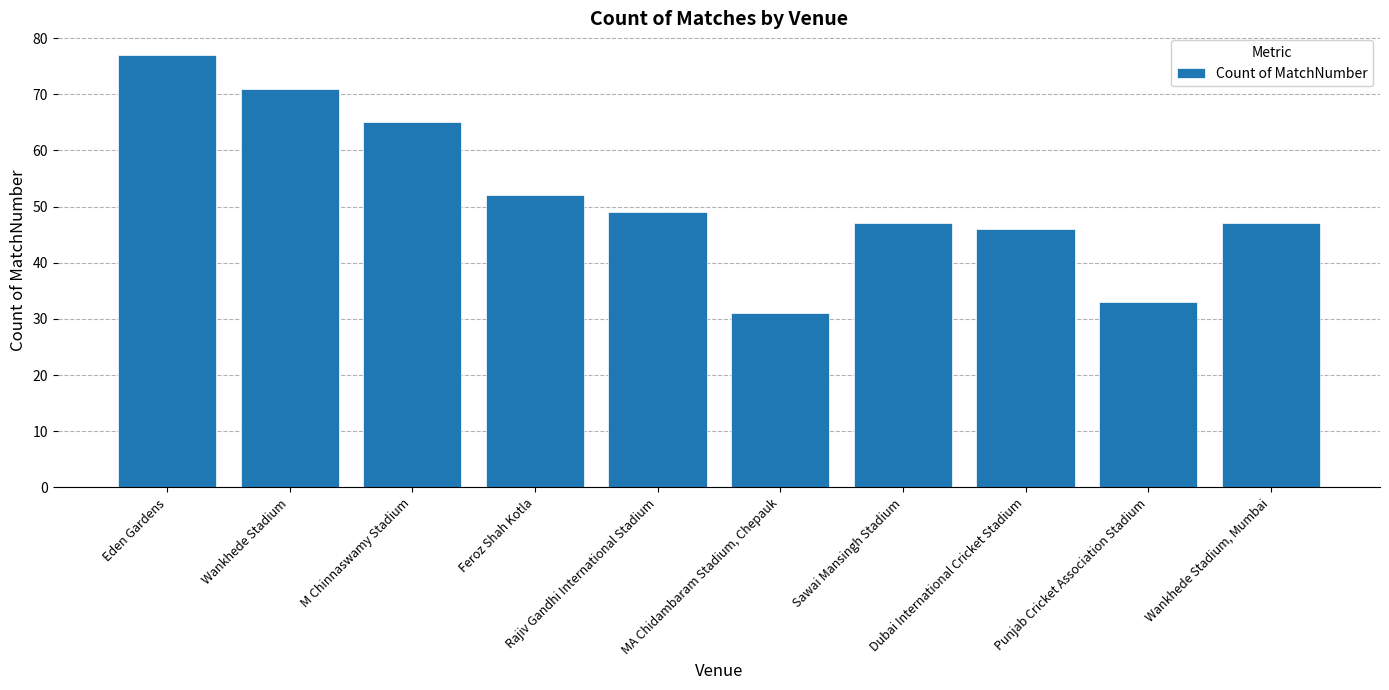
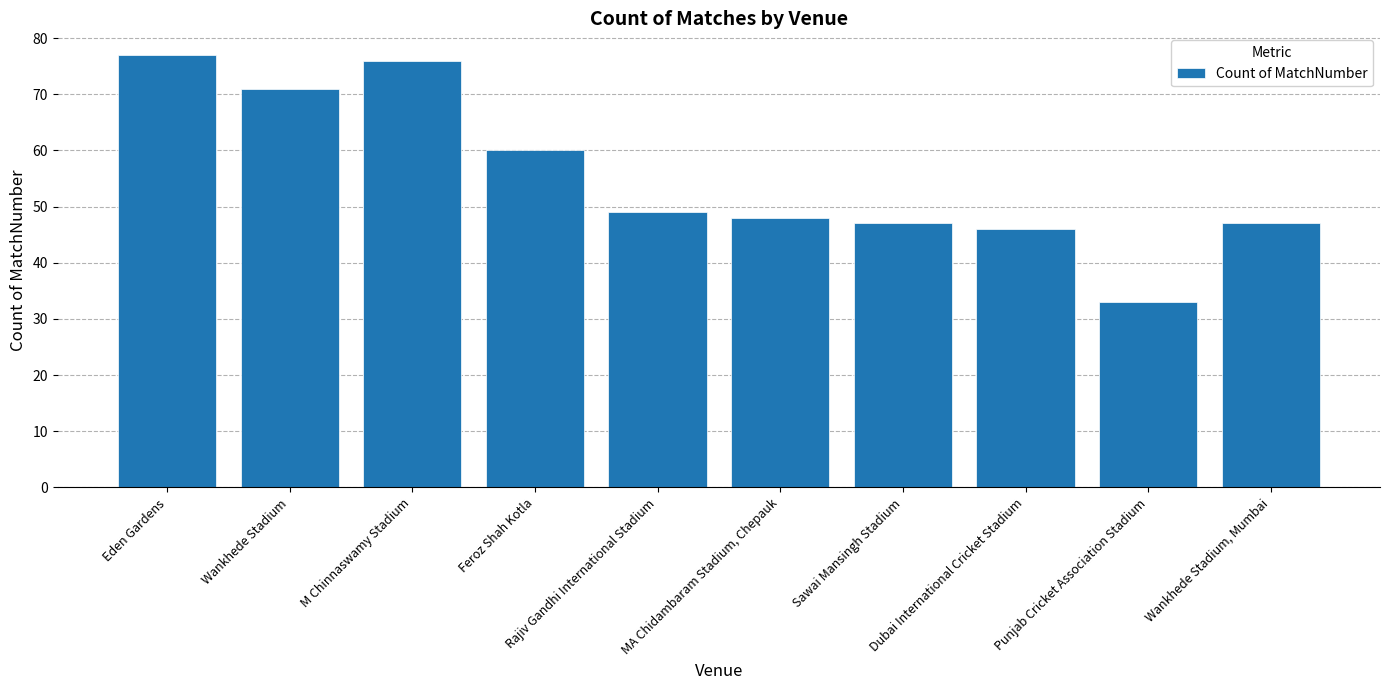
  {
    "Eden Gardens": 77,
    "Wankhede Stadium": 71,
-   "M Chinnaswamy Stadium": 65,
-   "Feroz Shah Kotla": 52,
+   "M Chinnaswamy Stadium": 76,
+   "Feroz Shah Kotla": 60,
    "Rajiv Gandhi International Stadium": 49,
-   "MA Chidambaram Stadium, Chepauk": 31,
+   "MA Chidambaram Stadium, Chepauk": 48,
    "Sawai Mansingh Stadium": 47,
    "Dubai International Cricket Stadium": 46,
    "Punjab Cricket Association Stadium": 33,
    "Wankhede Stadium, Mumbai": 47
  }
